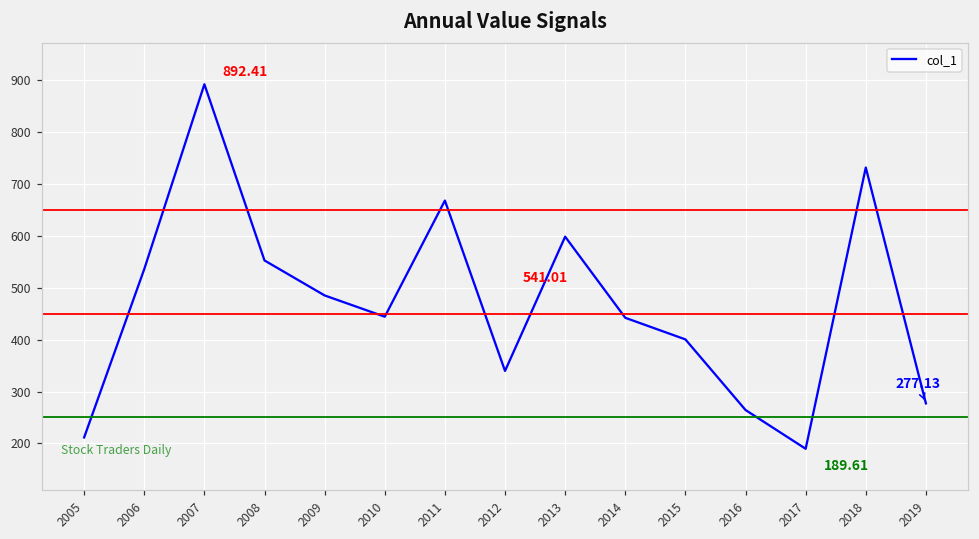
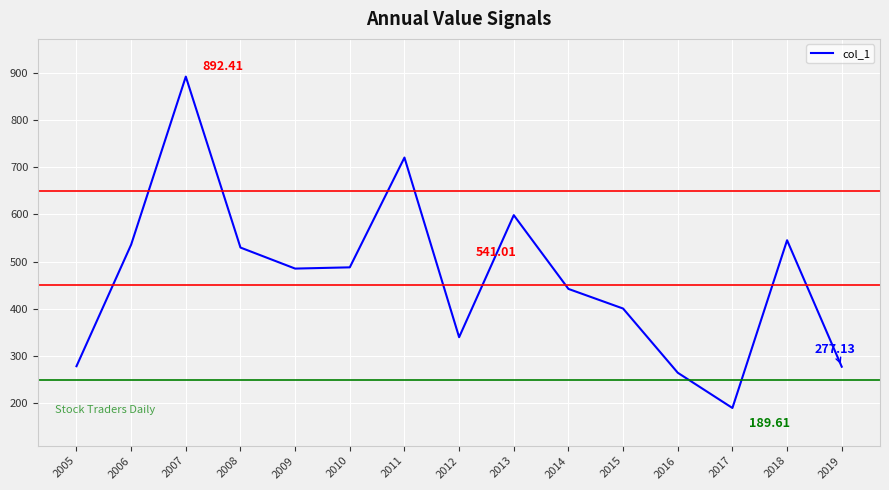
  {
-   "2005": 210,
+   "2005": 280,
    "2006": 540,
-   "2008": 550,
+   "2008": 530,
    "2009": 490,
-   "2010": 440,
-   "2011": 670,
+   "2010": 490,
+   "2011": 720,
    "2012": 340,
    "2013": 600,
    "2014": 440,
    "2015": 400,
    "2016": 260,
-   "2018": 730
+   "2018": 550
  }
